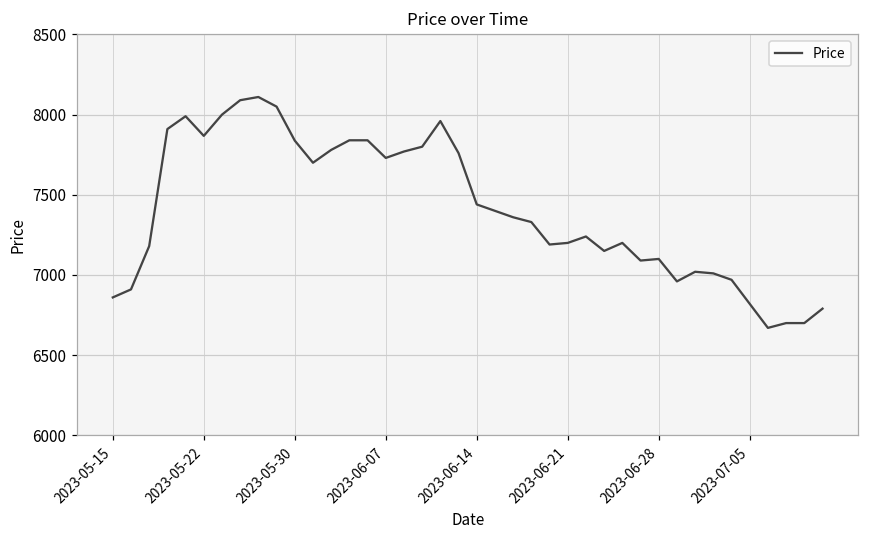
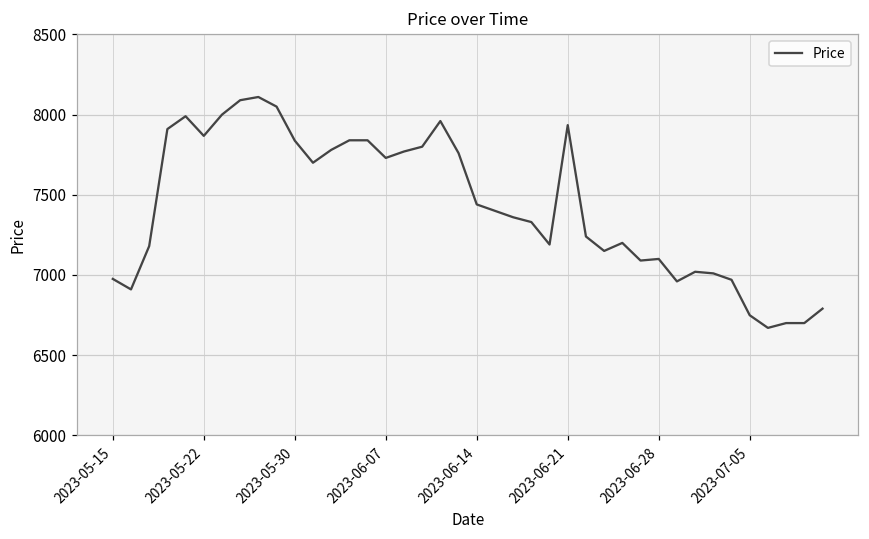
  {
-   "2023-05-15": 6860,
+   "2023-05-15": 6980,
    "2023-05-22": 7870,
    "2023-05-30": 7840,
    "2023-06-07": 7730,
    "2023-06-14": 7440,
-   "2023-06-21": 7200,
+   "2023-06-21": 7930,
    "2023-06-28": 7100,
-   "2023-07-05": 6820
+   "2023-07-05": 6750
  }
